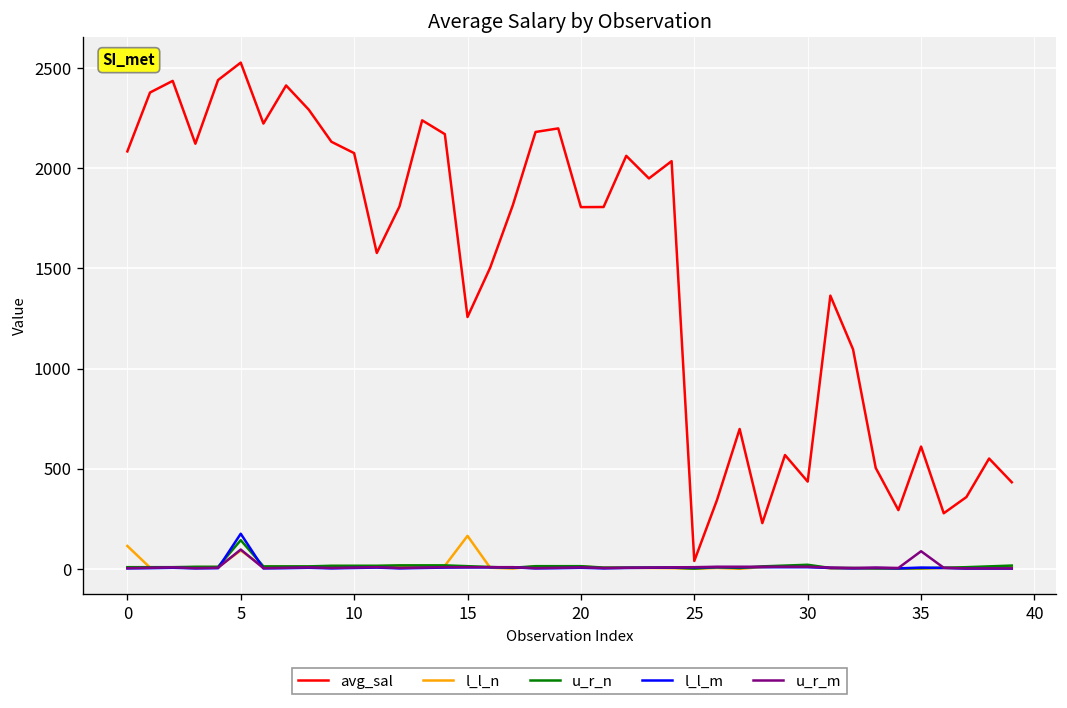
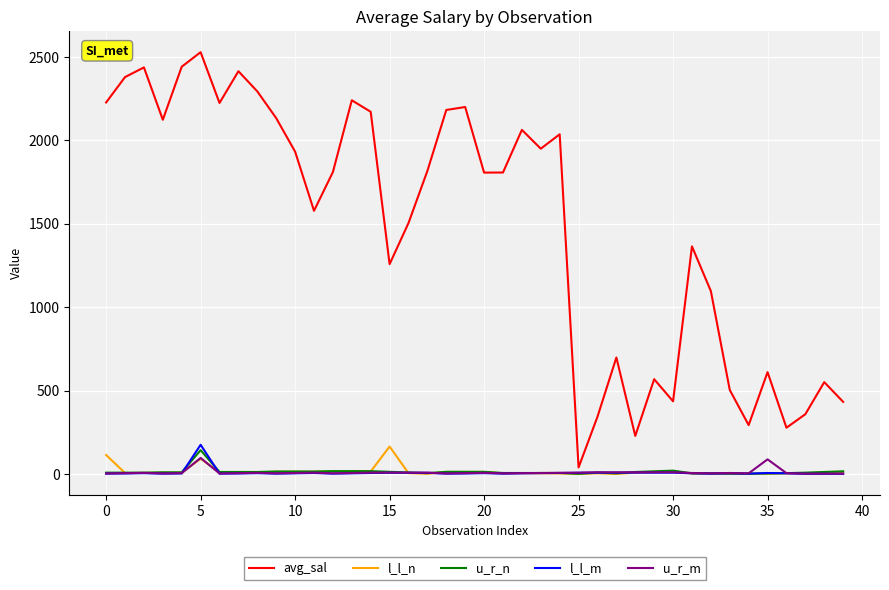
  {
    "avg_sal": {
-     "0": 2080,
+     "0": 2230,
      "5": 2530,
-     "10": 2080,
+     "10": 1930,
      "15": 1260,
      "20": 1810,
      "25": 40,
      "30": 440,
      "35": 610
    },
    "l_l_n": {
      "0": 110,
      "15": 160
    },
    "u_r_n": {
      "5": 140
    },
    "l_l_m": {
      "5": 180
    },
    "u_r_m": {
      "35": 90
    }
  }
